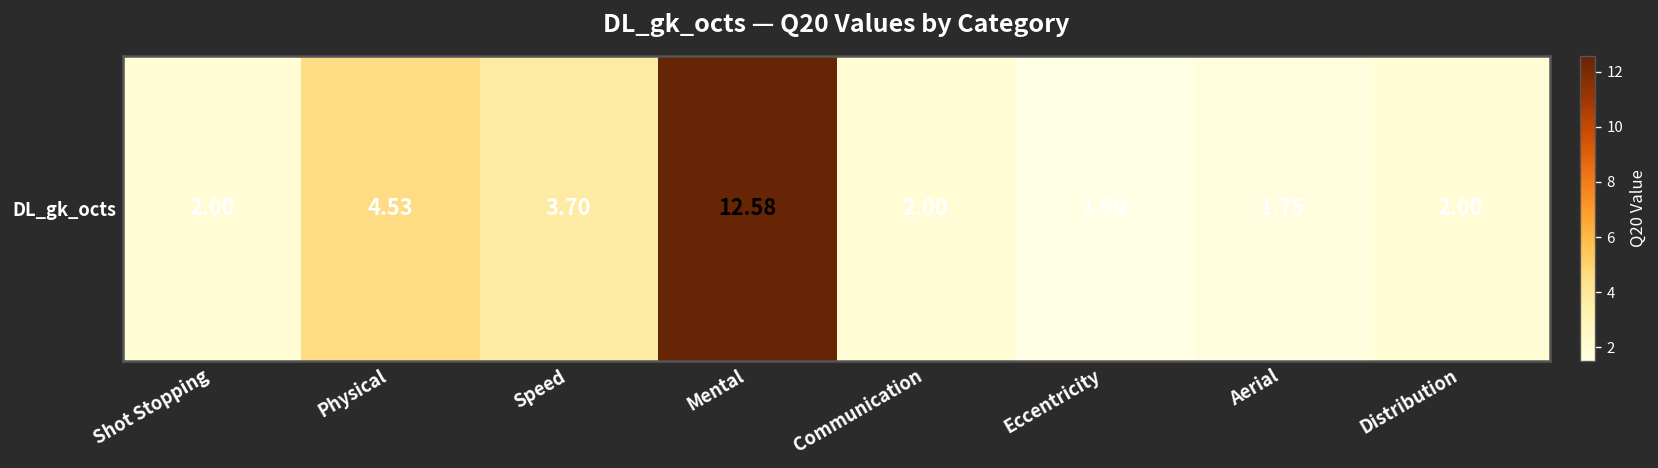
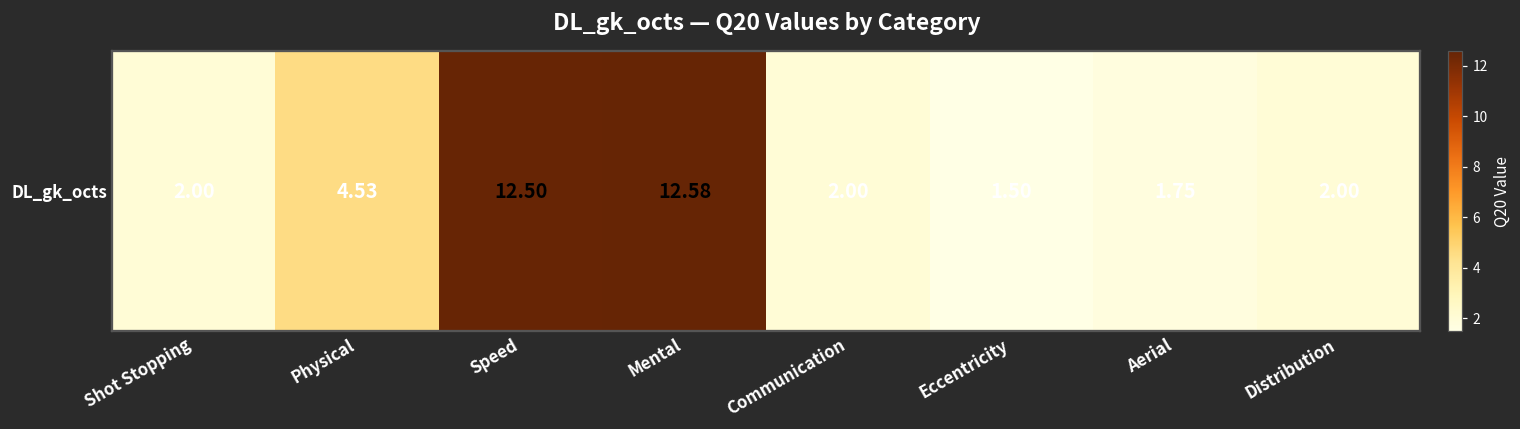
  {
    "DL_gk_octs": {
      "Physical": 4.53,
-     "Speed": 3.70,
+     "Speed": 12.50,
      "Mental": 12.58
    }
  }
